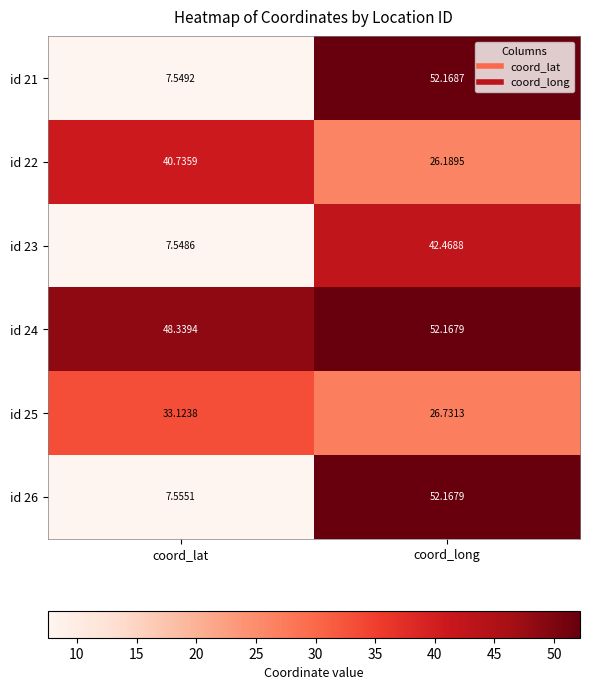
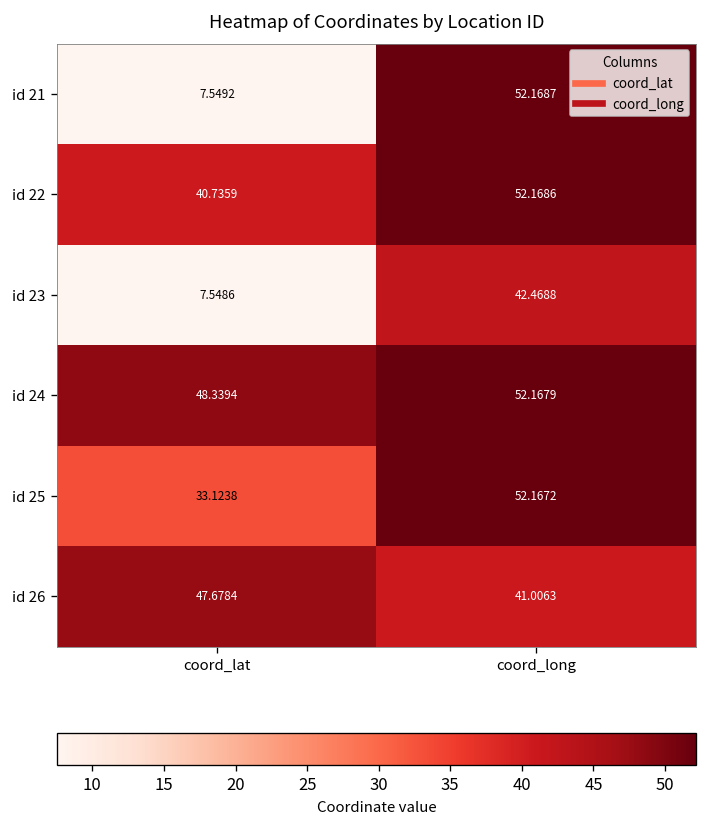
  {
    "id 21": {
      "coord_lat": 7.5492,
      "coord_long": 52.1687
    },
    "id 22": {
      "coord_lat": 40.7359,
-     "coord_long": 26.1895
+     "coord_long": 52.1686
    },
    "id 23": {
      "coord_lat": 7.5486,
      "coord_long": 42.4688
    },
    "id 24": {
      "coord_lat": 48.3394,
      "coord_long": 52.1679
    },
    "id 25": {
      "coord_lat": 33.1238,
-     "coord_long": 26.7313
+     "coord_long": 52.1672
    },
    "id 26": {
-     "coord_lat": 7.5551,
-     "coord_long": 52.1679
+     "coord_lat": 47.6784,
+     "coord_long": 41.0063
    }
  }
